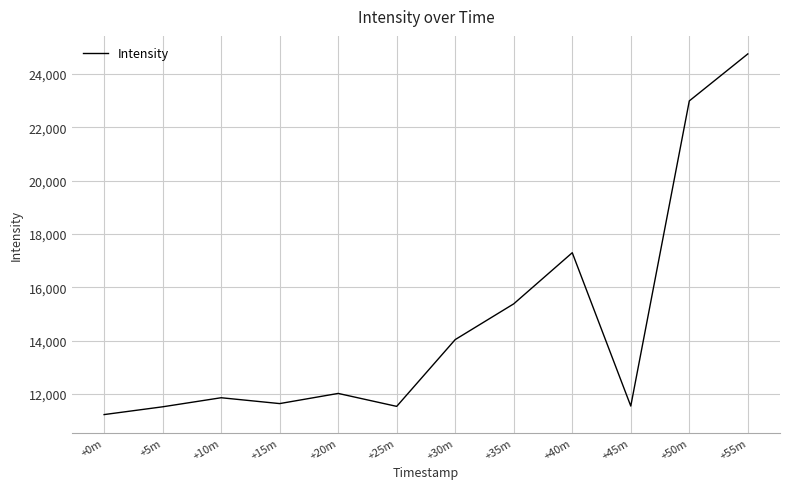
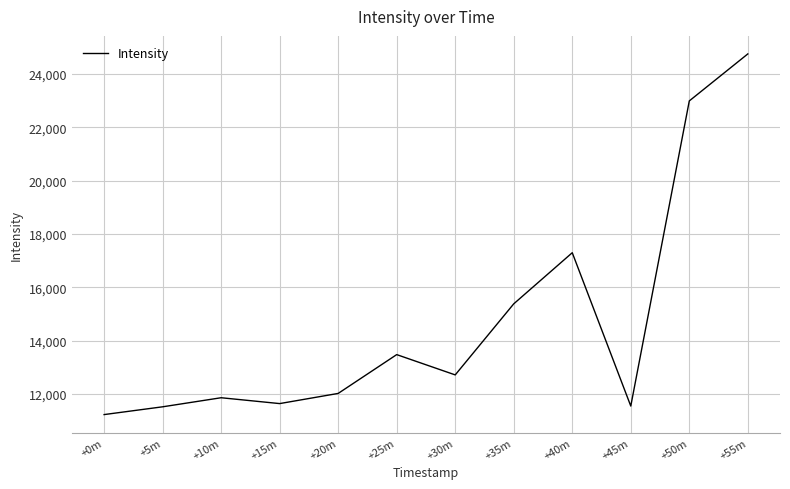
  {
    "+0m": "11,200",
    "+5m": "11,500",
    "+10m": "11,900",
    "+15m": "11,600",
    "+20m": "12,000",
-   "+25m": "11,500",
-   "+30m": "14,000",
+   "+25m": "13,500",
+   "+30m": "12,700",
    "+35m": "15,400",
    "+40m": "17,300",
    "+45m": "11,500",
    "+50m": "23,000",
    "+55m": "24,700"
  }
